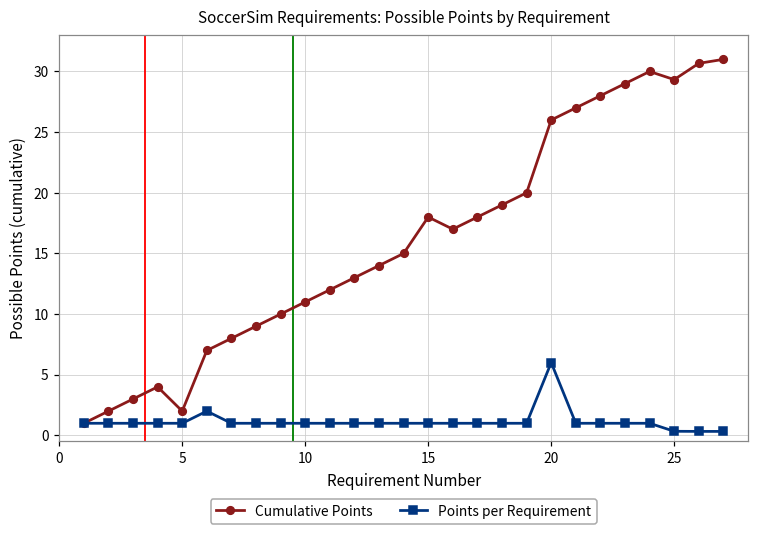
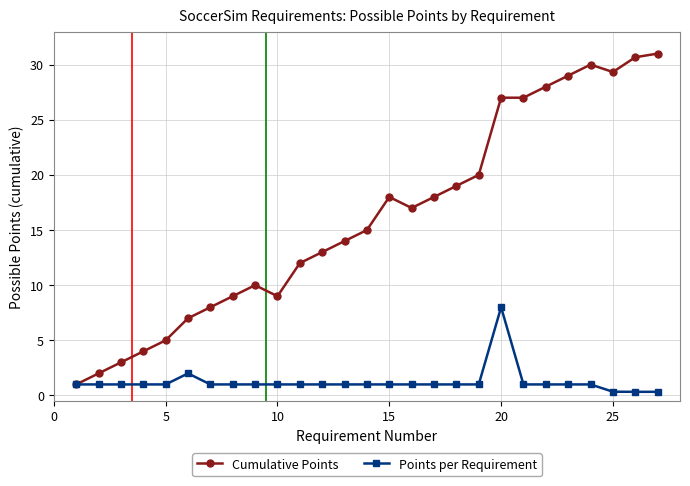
  {
    "Cumulative Points": {
-     "5": 2,
-     "10": 11,
+     "5": 5,
+     "10": 9,
      "15": 18,
-     "20": 26,
+     "20": 27,
      "25": 29.3
    },
    "Points per Requirement": {
      "5": 1,
      "10": 1,
      "15": 1,
-     "20": 6,
+     "20": 8,
      "25": 0.3
    }
  }
